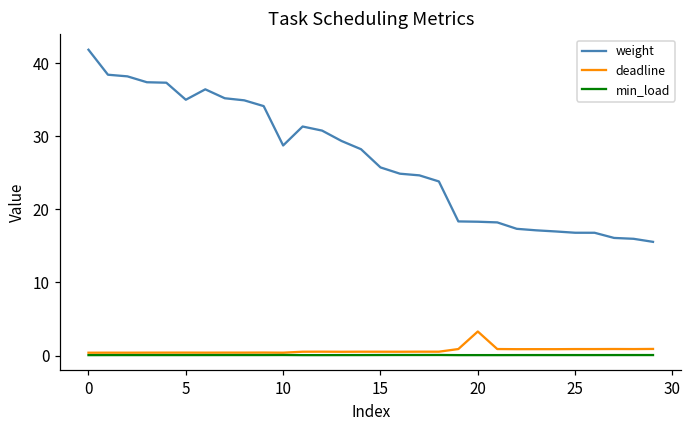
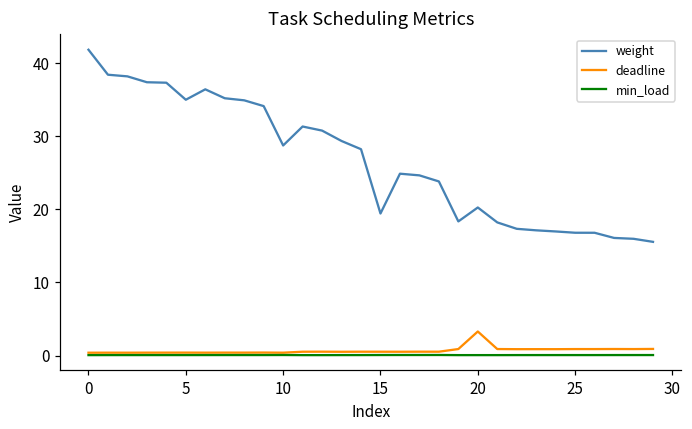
  {
    "weight": {
      "0": 42,
      "5": 35,
      "10": 29,
-     "15": 26,
-     "20": 18,
+     "15": 19,
+     "20": 20,
      "25": 17
    },
    "deadline": {
      "15": 1,
      "20": 3,
      "25": 1
    },
    "min_load": {
      "15": 0,
      "20": 0,
      "25": 0
    }
  }
